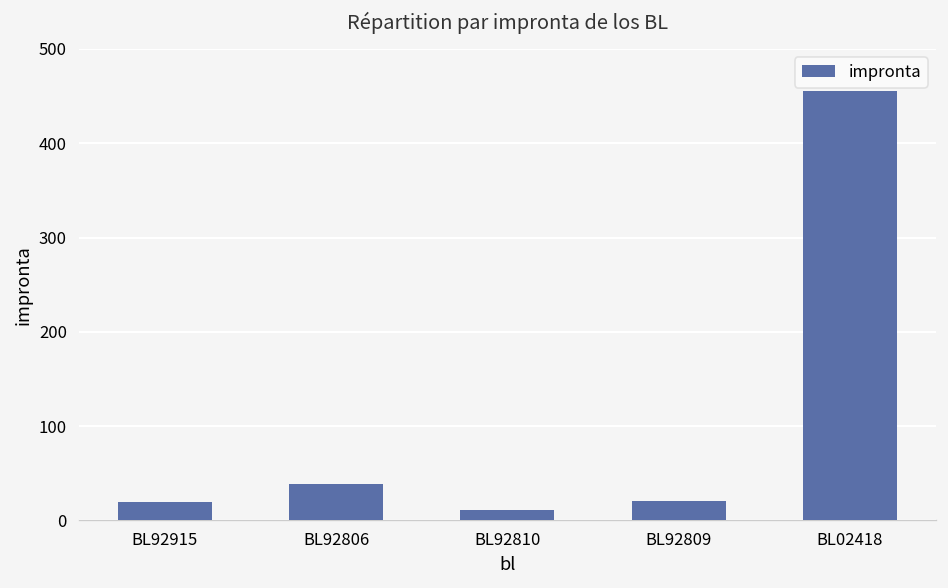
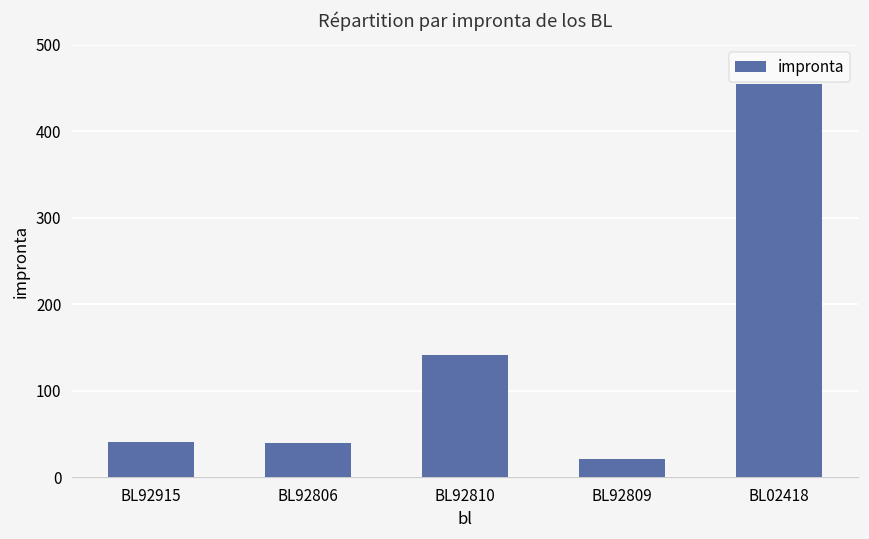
  {
-   "BL92915": 20,
+   "BL92915": 40,
    "BL92806": 40,
-   "BL92810": 10,
+   "BL92810": 140,
    "BL92809": 20,
    "BL02418": 460
  }
